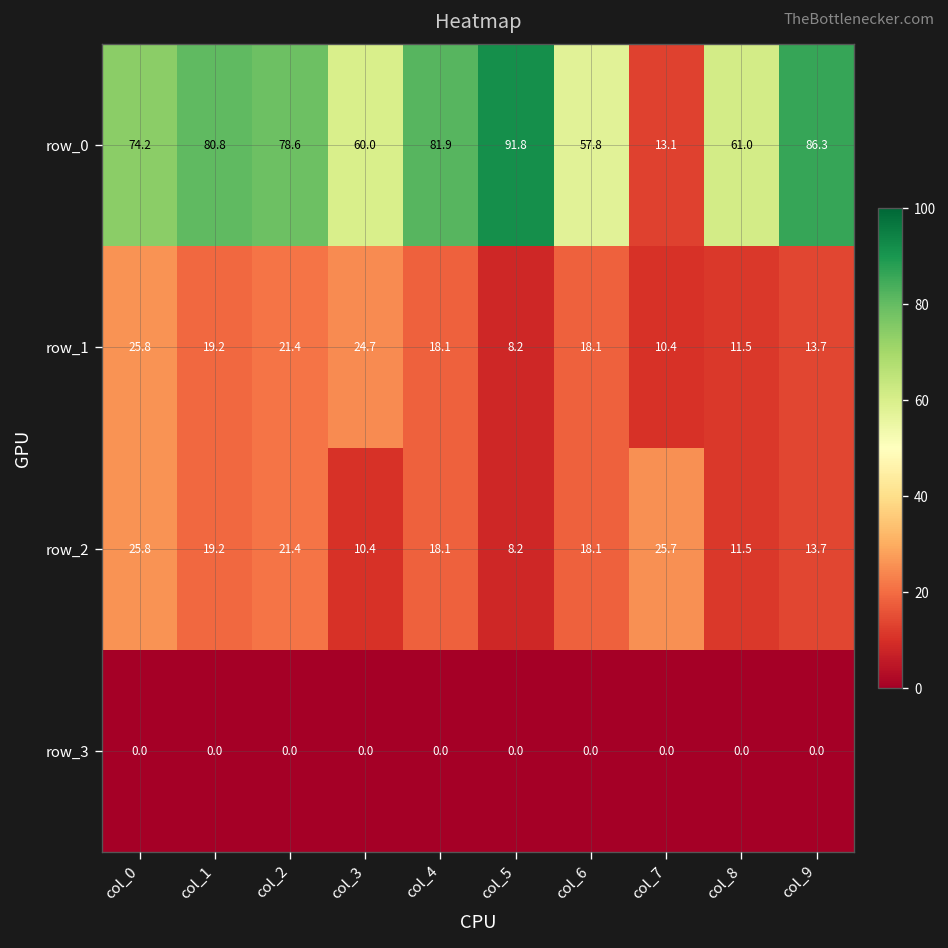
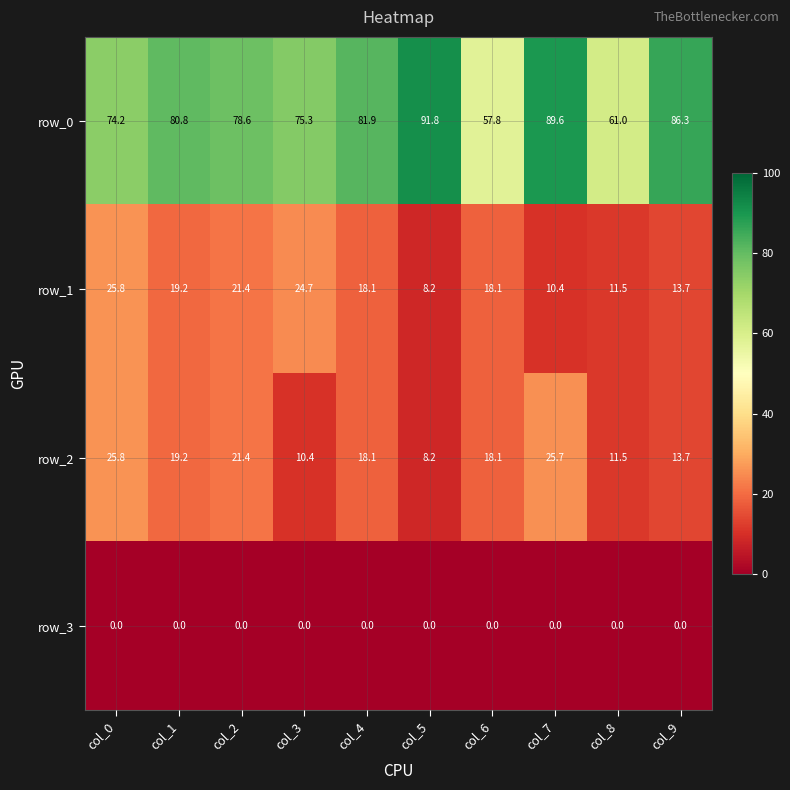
  {
    "row_0": {
      "col_0": 74.2,
      "col_1": 80.8,
      "col_2": 78.6,
-     "col_3": 60.0,
+     "col_3": 75.3,
      "col_4": 81.9,
      "col_5": 91.8,
      "col_6": 57.8,
-     "col_7": 13.1,
+     "col_7": 89.6,
      "col_8": 61.0,
      "col_9": 86.3
    },
    "row_1": {
      "col_0": 25.8,
      "col_1": 19.2,
      "col_2": 21.4,
      "col_3": 24.7,
      "col_4": 18.1,
      "col_5": 8.2,
      "col_6": 18.1,
      "col_7": 10.4,
      "col_8": 11.5,
      "col_9": 13.7
    },
    "row_2": {
      "col_0": 25.8,
      "col_1": 19.2,
      "col_2": 21.4,
      "col_3": 10.4,
      "col_4": 18.1,
      "col_5": 8.2,
      "col_6": 18.1,
      "col_7": 25.7,
      "col_8": 11.5,
      "col_9": 13.7
    },
    "row_3": {
      "col_0": 0.0,
      "col_1": 0.0,
      "col_2": 0.0,
      "col_3": 0.0,
      "col_4": 0.0,
      "col_5": 0.0,
      "col_6": 0.0,
      "col_7": 0.0,
      "col_8": 0.0,
      "col_9": 0.0
    }
  }
